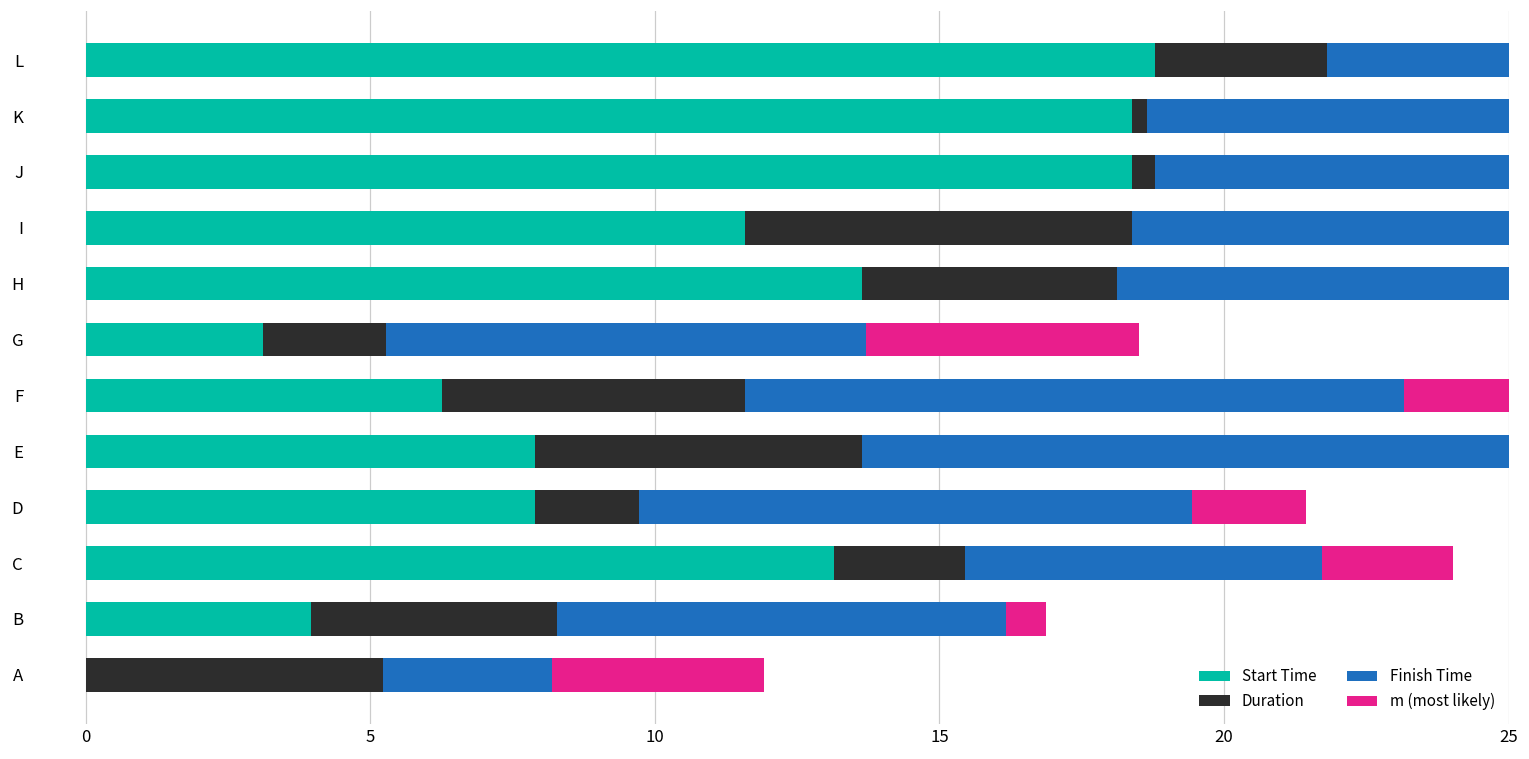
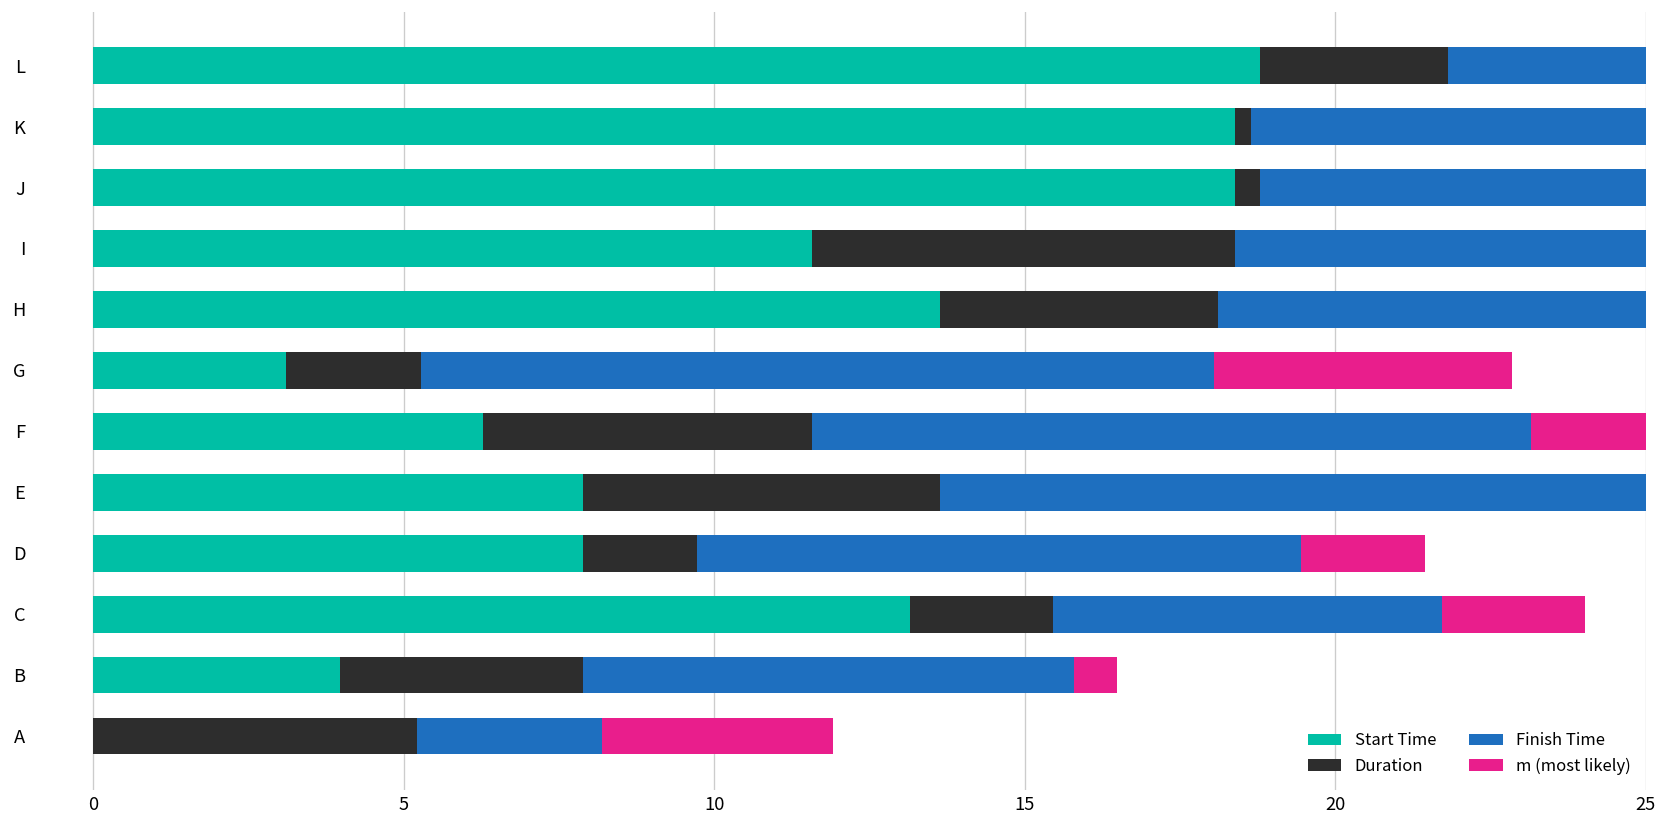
  {
    "Start Time": {
      "L": 18.8,
      "K": 18.4,
      "J": 18.4,
      "I": 11.6,
      "H": 13.6,
      "G": 3.1,
      "F": 6.3,
      "E": 7.9,
      "D": 7.9,
      "C": 13.1,
      "B": 4.0,
      "A": 0.0
    },
    "Duration": {
      "L": 3.0,
      "K": 0.3,
      "J": 0.4,
      "I": 6.8,
      "H": 4.5,
      "G": 2.2,
      "F": 5.3,
      "E": 5.7,
      "D": 1.8,
      "C": 2.3,
-     "B": 4.3,
+     "B": 3.9,
      "A": 5.2
    },
    "Finish Time": {
-     "G": 8.4,
+     "G": 12.8,
      "F": 11.6,
      "D": 9.7,
      "C": 6.3,
      "B": 7.9,
      "A": 3.0
    },
    "m (most likely)": {
      "G": 4.8,
      "D": 2.0,
      "C": 2.3,
      "B": 0.7,
      "A": 3.7
    }
  }
